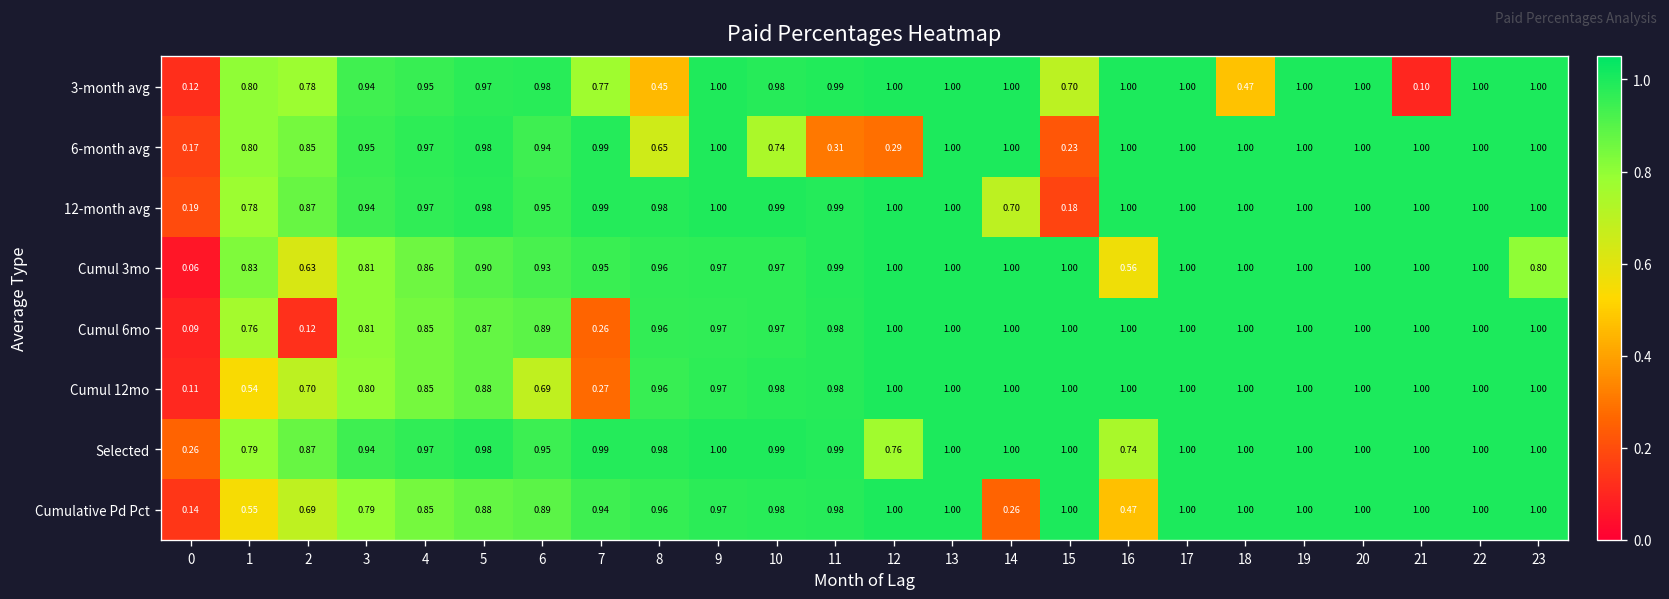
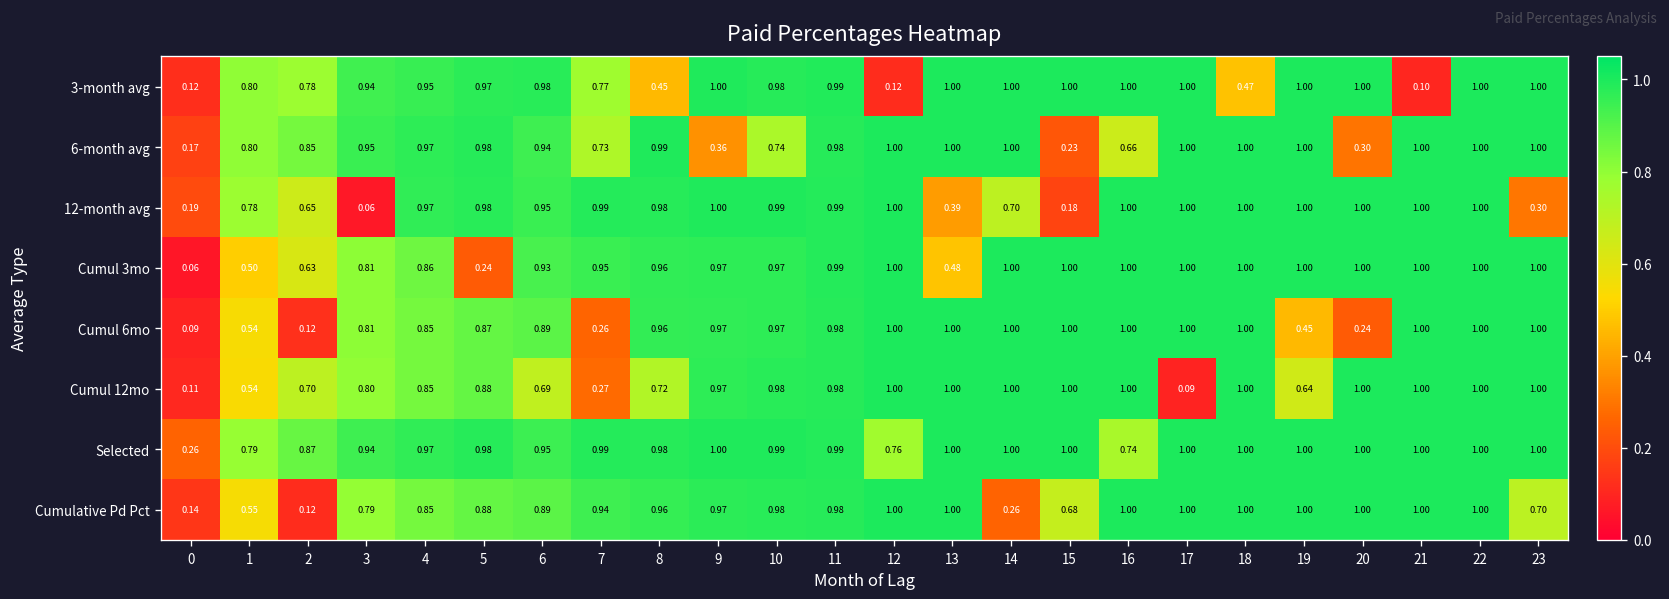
  {
    "3-month avg": {
      "0": 0.12,
      "1": 0.80,
      "2": 0.78,
      "3": 0.94,
      "4": 0.95,
      "5": 0.97,
      "6": 0.98,
      "7": 0.77,
      "8": 0.45,
      "9": 1.00,
      "10": 0.98,
      "11": 0.99,
-     "12": 1.00,
+     "12": 0.12,
      "13": 1.00,
      "14": 1.00,
-     "15": 0.70,
+     "15": 1.00,
      "16": 1.00,
      "17": 1.00,
      "18": 0.47,
      "19": 1.00,
      "20": 1.00,
      "21": 0.10,
      "22": 1.00,
      "23": 1.00
    },
    "6-month avg": {
      "0": 0.17,
      "1": 0.80,
      "2": 0.85,
      "3": 0.95,
      "4": 0.97,
      "5": 0.98,
      "6": 0.94,
-     "7": 0.99,
-     "8": 0.65,
-     "9": 1.00,
+     "7": 0.73,
+     "8": 0.99,
+     "9": 0.36,
      "10": 0.74,
-     "11": 0.31,
-     "12": 0.29,
+     "11": 0.98,
+     "12": 1.00,
      "13": 1.00,
      "14": 1.00,
      "15": 0.23,
-     "16": 1.00,
+     "16": 0.66,
      "17": 1.00,
      "18": 1.00,
      "19": 1.00,
-     "20": 1.00,
+     "20": 0.30,
      "21": 1.00,
      "22": 1.00,
      "23": 1.00
    },
    "12-month avg": {
      "0": 0.19,
      "1": 0.78,
-     "2": 0.87,
-     "3": 0.94,
+     "2": 0.65,
+     "3": 0.06,
      "4": 0.97,
      "5": 0.98,
      "6": 0.95,
      "7": 0.99,
      "8": 0.98,
      "9": 1.00,
      "10": 0.99,
      "11": 0.99,
      "12": 1.00,
-     "13": 1.00,
+     "13": 0.39,
      "14": 0.70,
      "15": 0.18,
      "16": 1.00,
      "17": 1.00,
      "18": 1.00,
      "19": 1.00,
      "20": 1.00,
      "21": 1.00,
      "22": 1.00,
-     "23": 1.00
+     "23": 0.30
    },
    "Cumul 3mo": {
      "0": 0.06,
-     "1": 0.83,
+     "1": 0.50,
      "2": 0.63,
      "3": 0.81,
      "4": 0.86,
-     "5": 0.90,
+     "5": 0.24,
      "6": 0.93,
      "7": 0.95,
      "8": 0.96,
      "9": 0.97,
      "10": 0.97,
      "11": 0.99,
      "12": 1.00,
-     "13": 1.00,
+     "13": 0.48,
      "14": 1.00,
      "15": 1.00,
-     "16": 0.56,
+     "16": 1.00,
      "17": 1.00,
      "18": 1.00,
      "19": 1.00,
      "20": 1.00,
      "21": 1.00,
      "22": 1.00,
-     "23": 0.80
+     "23": 1.00
    },
    "Cumul 6mo": {
      "0": 0.09,
-     "1": 0.76,
+     "1": 0.54,
      "2": 0.12,
      "3": 0.81,
      "4": 0.85,
      "5": 0.87,
      "6": 0.89,
      "7": 0.26,
      "8": 0.96,
      "9": 0.97,
      "10": 0.97,
      "11": 0.98,
      "12": 1.00,
      "13": 1.00,
      "14": 1.00,
      "15": 1.00,
      "16": 1.00,
      "17": 1.00,
      "18": 1.00,
-     "19": 1.00,
-     "20": 1.00,
+     "19": 0.45,
+     "20": 0.24,
      "21": 1.00,
      "22": 1.00,
      "23": 1.00
    },
    "Cumul 12mo": {
      "0": 0.11,
      "1": 0.54,
      "2": 0.70,
      "3": 0.80,
      "4": 0.85,
      "5": 0.88,
      "6": 0.69,
      "7": 0.27,
-     "8": 0.96,
+     "8": 0.72,
      "9": 0.97,
      "10": 0.98,
      "11": 0.98,
      "12": 1.00,
      "13": 1.00,
      "14": 1.00,
      "15": 1.00,
      "16": 1.00,
-     "17": 1.00,
+     "17": 0.09,
      "18": 1.00,
-     "19": 1.00,
+     "19": 0.64,
      "20": 1.00,
      "21": 1.00,
      "22": 1.00,
      "23": 1.00
    },
    "Selected": {
      "0": 0.26,
      "1": 0.79,
      "2": 0.87,
      "3": 0.94,
      "4": 0.97,
      "5": 0.98,
      "6": 0.95,
      "7": 0.99,
      "8": 0.98,
      "9": 1.00,
      "10": 0.99,
      "11": 0.99,
      "12": 0.76,
      "13": 1.00,
      "14": 1.00,
      "15": 1.00,
      "16": 0.74,
      "17": 1.00,
      "18": 1.00,
      "19": 1.00,
      "20": 1.00,
      "21": 1.00,
      "22": 1.00,
      "23": 1.00
    },
    "Cumulative Pd Pct": {
      "0": 0.14,
      "1": 0.55,
-     "2": 0.69,
+     "2": 0.12,
      "3": 0.79,
      "4": 0.85,
      "5": 0.88,
      "6": 0.89,
      "7": 0.94,
      "8": 0.96,
      "9": 0.97,
      "10": 0.98,
      "11": 0.98,
      "12": 1.00,
      "13": 1.00,
      "14": 0.26,
-     "15": 1.00,
-     "16": 0.47,
+     "15": 0.68,
+     "16": 1.00,
      "17": 1.00,
      "18": 1.00,
      "19": 1.00,
      "20": 1.00,
      "21": 1.00,
      "22": 1.00,
-     "23": 1.00
+     "23": 0.70
    }
  }
